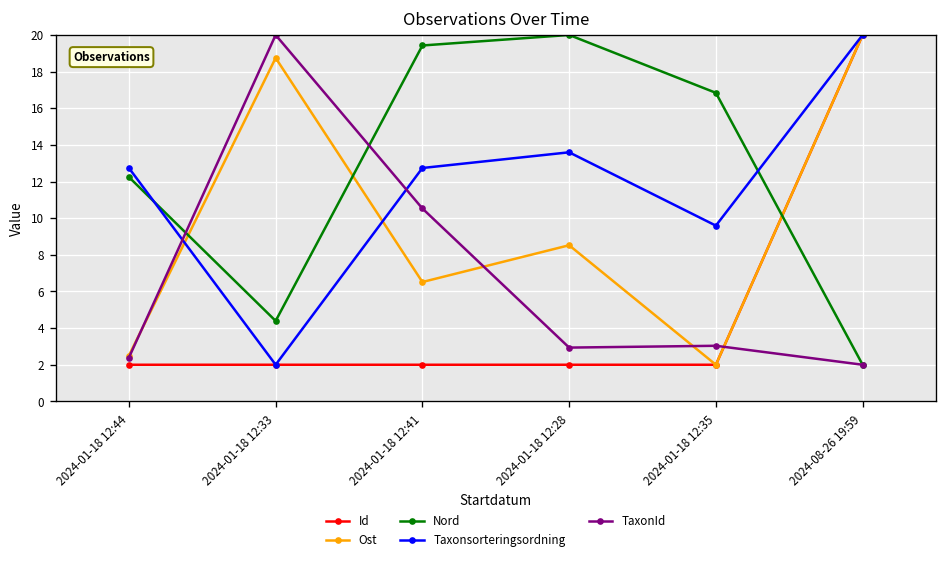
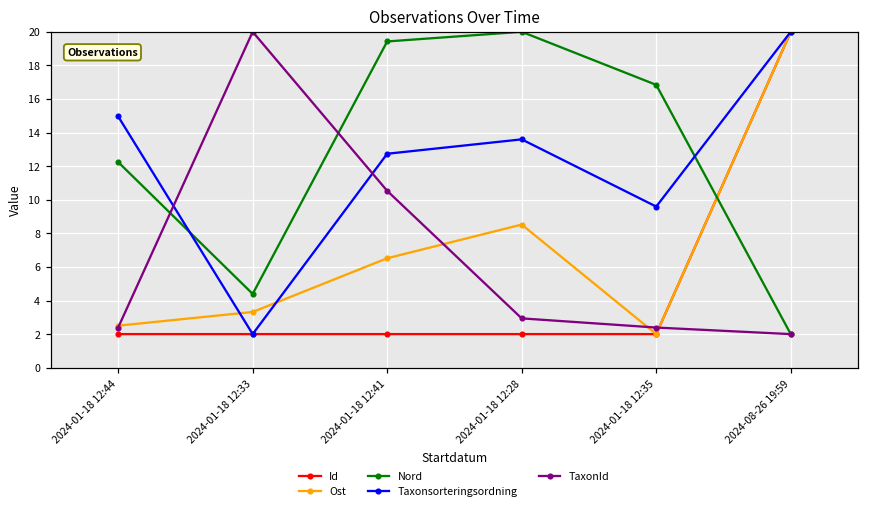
  {
    "Id": {
      "2024-01-18 12:44": 2.0,
      "2024-01-18 12:41": 2.0,
      "2024-01-18 12:28": 2.0
    },
    "Ost": {
-     "2024-01-18 12:33": 18.7,
+     "2024-01-18 12:33": 3.3,
      "2024-01-18 12:41": 6.5,
      "2024-01-18 12:28": 8.5
    },
    "Nord": {
      "2024-01-18 12:44": 12.2,
      "2024-01-18 12:33": 4.4,
      "2024-01-18 12:41": 19.4,
      "2024-01-18 12:28": 20.0,
      "2024-01-18 12:35": 16.8
    },
    "Taxonsorteringsordning": {
-     "2024-01-18 12:44": 12.7,
+     "2024-01-18 12:44": 15.0,
      "2024-01-18 12:41": 12.7,
      "2024-01-18 12:28": 13.6,
      "2024-01-18 12:35": 9.6
    },
    "TaxonId": {
      "2024-01-18 12:33": 20.0,
      "2024-01-18 12:41": 10.5,
      "2024-01-18 12:28": 2.9,
-     "2024-01-18 12:35": 3.0
+     "2024-01-18 12:35": 2.4
    }
  }
